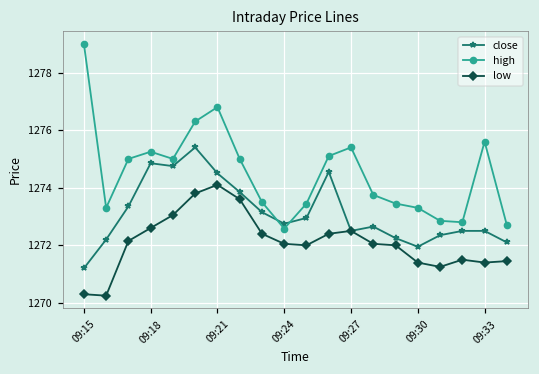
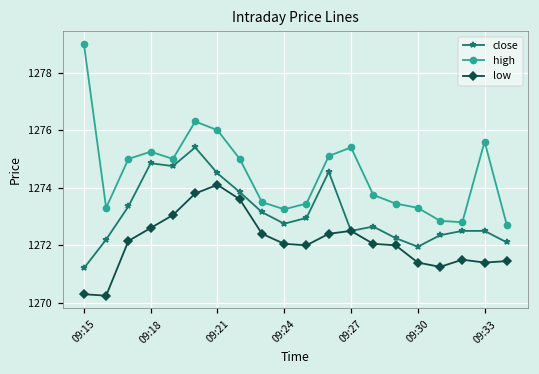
  {
    "high": {
      "09:15": 1279.0,
      "09:18": 1275.3,
-     "09:21": 1276.8,
-     "09:24": 1272.6,
+     "09:21": 1276.0,
+     "09:24": 1273.3,
      "09:27": 1275.4,
      "09:30": 1273.3,
      "09:33": 1275.6
    }
  }
